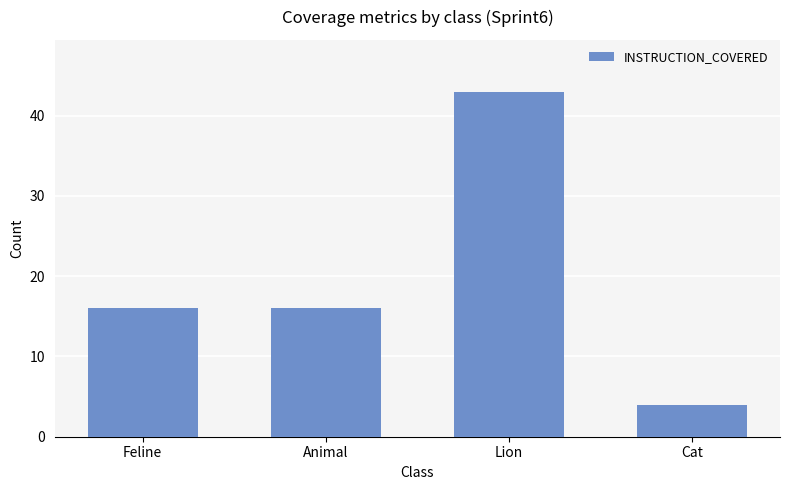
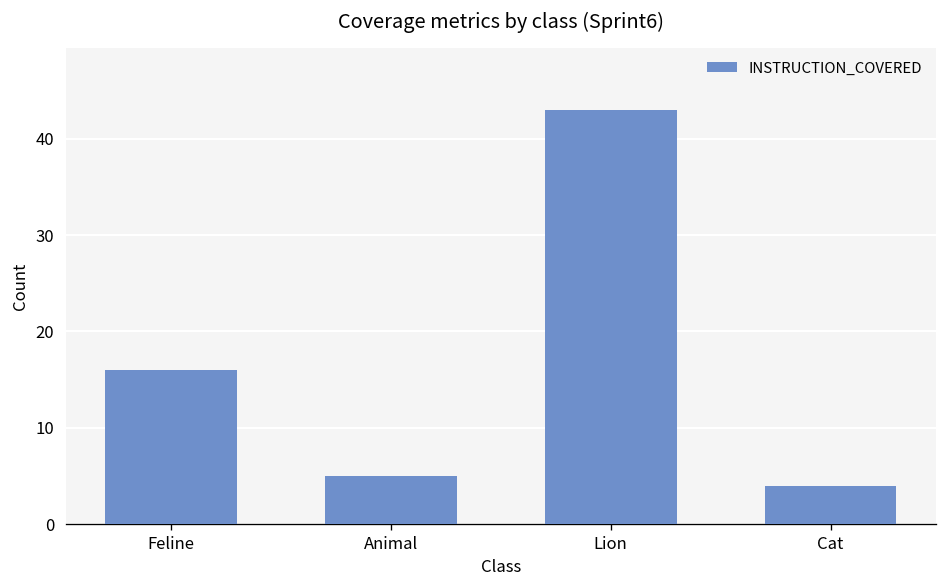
  {
    "Feline": 16,
-   "Animal": 16,
+   "Animal": 5,
    "Lion": 43,
    "Cat": 4
  }
